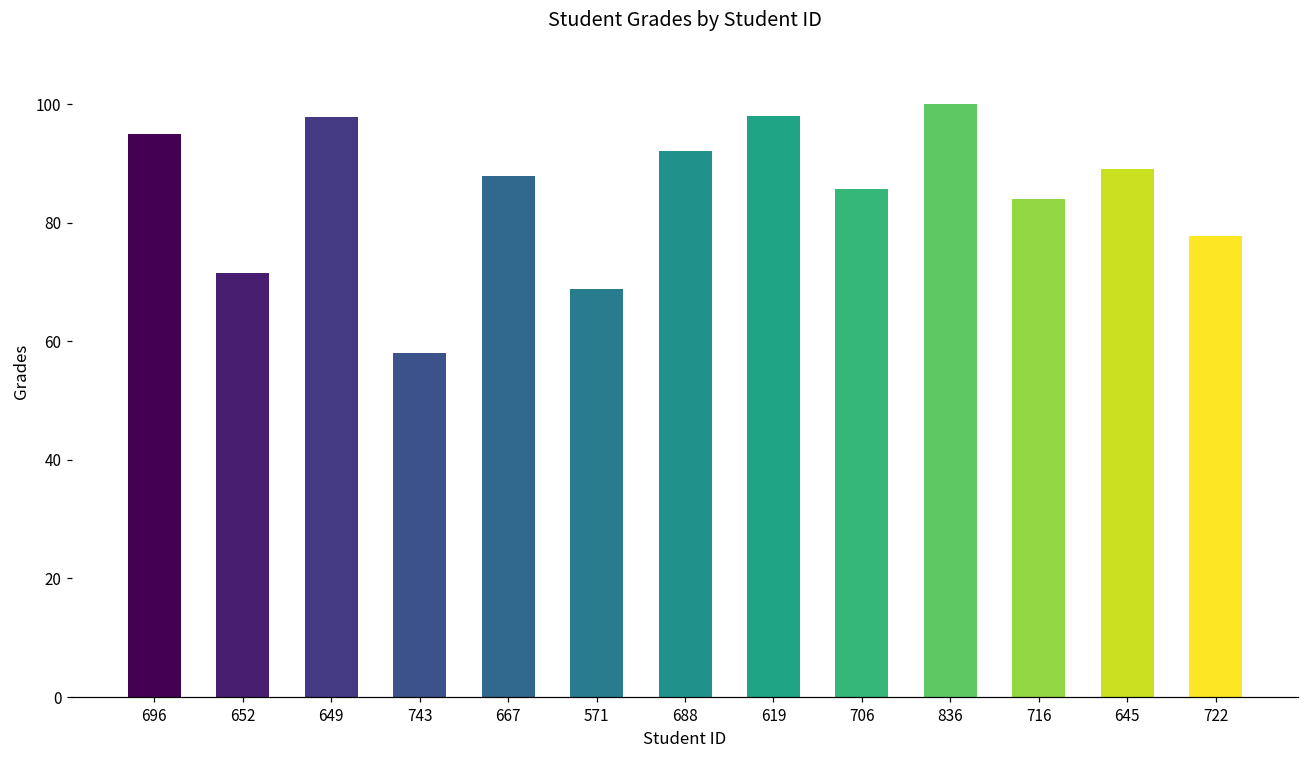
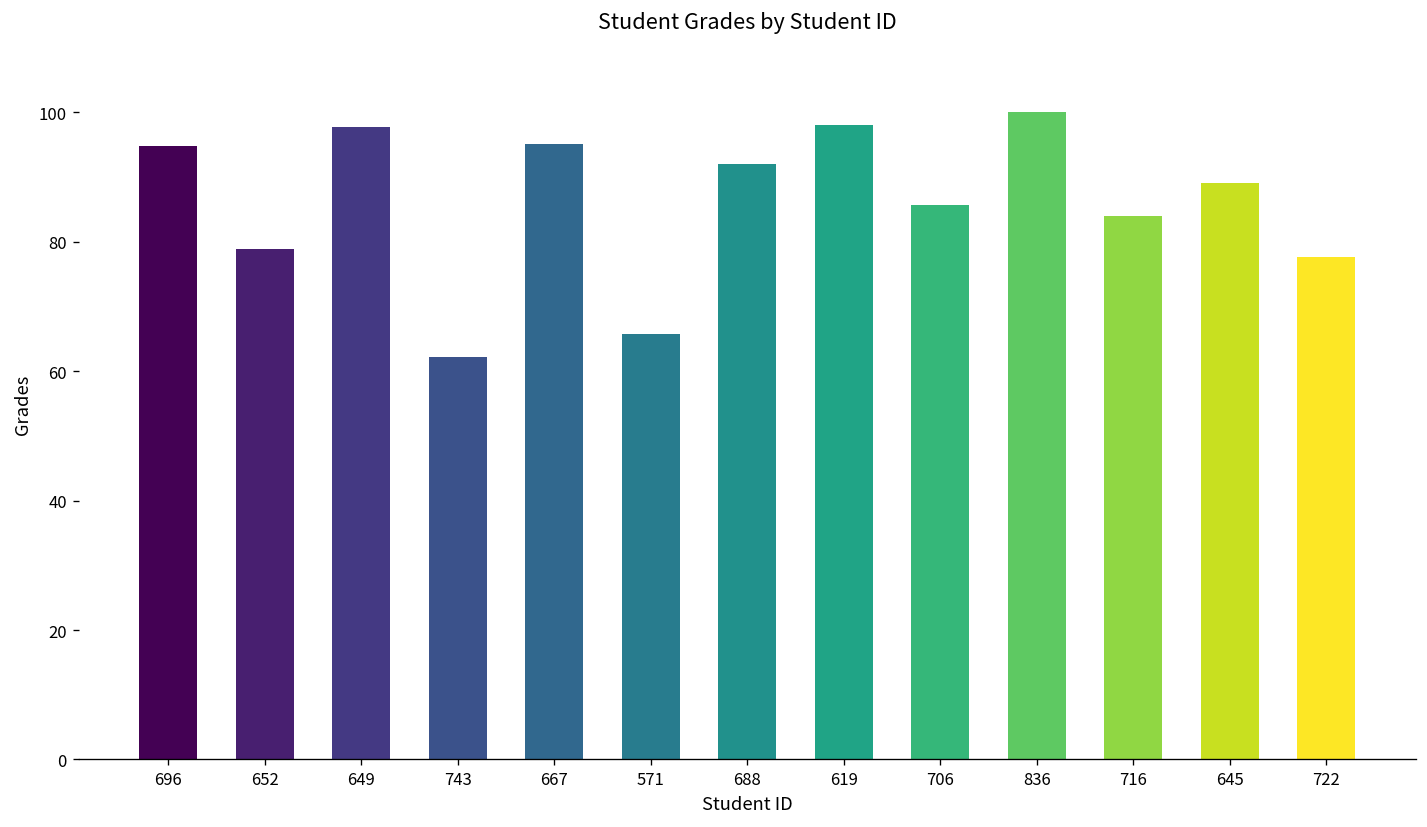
  {
    "696": 95,
-   "652": 72,
+   "652": 79,
    "649": 98,
-   "743": 58,
-   "667": 88,
-   "571": 69,
+   "743": 62,
+   "667": 95,
+   "571": 66,
    "688": 92,
    "619": 98,
    "706": 86,
    "836": 100,
    "716": 84,
    "645": 89,
    "722": 78
  }
